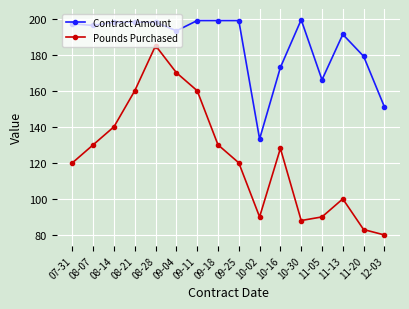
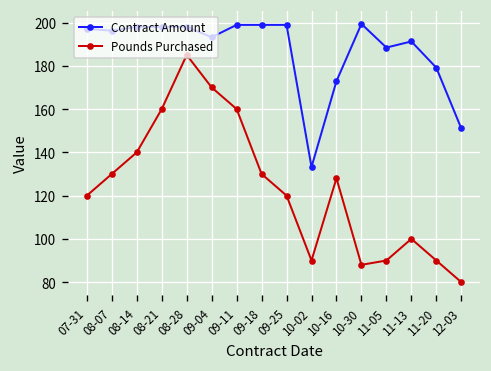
  {
    "Contract Amount": {
      "09-11": 199,
      "09-18": 199,
      "09-25": 199,
      "10-02": 133,
      "10-16": 173,
      "10-30": 199,
-     "11-05": 166,
+     "11-05": 188,
      "11-13": 191,
      "11-20": 179,
      "12-03": 151
    },
    "Pounds Purchased": {
      "07-31": 120,
      "08-07": 130,
      "08-14": 140,
      "08-21": 160,
      "09-04": 170,
      "09-11": 160,
      "09-18": 130,
      "09-25": 120,
      "10-02": 90,
      "10-16": 128,
      "10-30": 88,
      "11-05": 90,
      "11-13": 100,
-     "11-20": 83,
+     "11-20": 90,
      "12-03": 80
    }
  }
